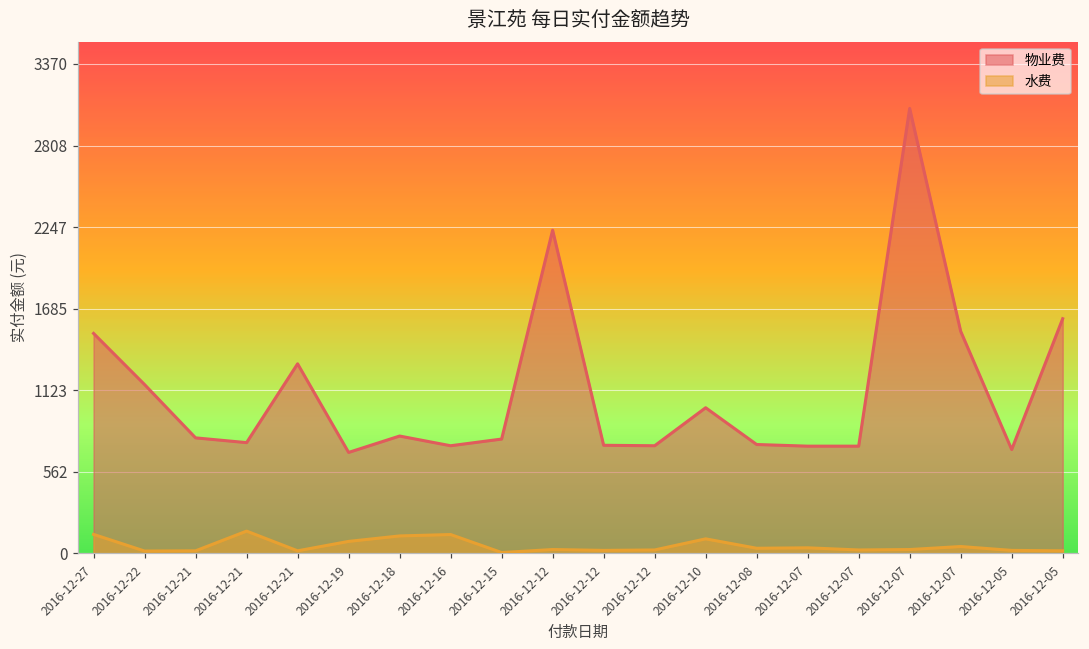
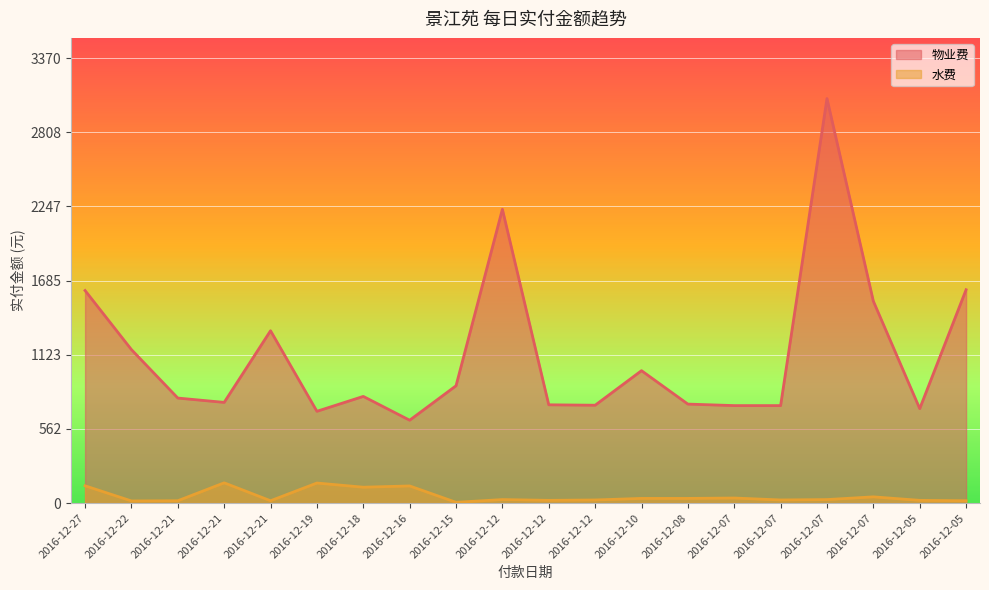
  {
    "物业费": {
-     "2016-12-27": 1510,
+     "2016-12-27": 1610,
      "2016-12-22": 1160,
      "2016-12-19": 700,
      "2016-12-18": 810,
-     "2016-12-16": 740,
-     "2016-12-15": 790,
+     "2016-12-16": 630,
+     "2016-12-15": 890,
      "2016-12-10": 1000,
      "2016-12-08": 750
    },
    "水费": {
      "2016-12-27": 130,
      "2016-12-22": 20,
-     "2016-12-19": 80,
+     "2016-12-19": 150,
      "2016-12-18": 120,
      "2016-12-16": 130,
      "2016-12-15": 10,
-     "2016-12-10": 100,
+     "2016-12-10": 40,
      "2016-12-08": 40
    }
  }
